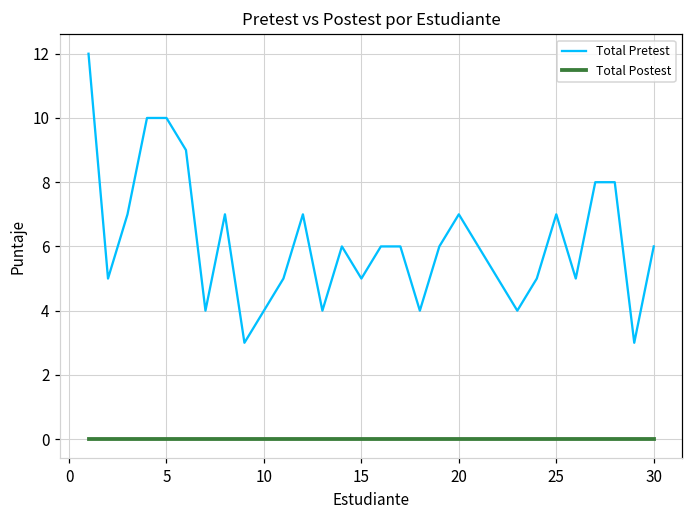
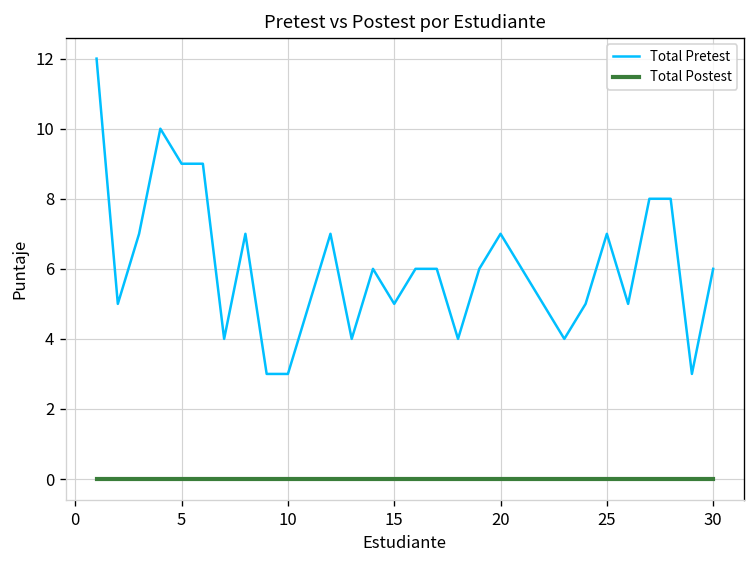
  {
    "Total Pretest": {
-     "5": 10,
-     "10": 4,
+     "5": 9,
+     "10": 3,
      "15": 5,
      "20": 7,
      "25": 7,
      "30": 6
    },
    "Total Postest": {
      "5": 0,
      "10": 0,
      "15": 0,
      "20": 0,
      "25": 0,
      "30": 0
    }
  }
